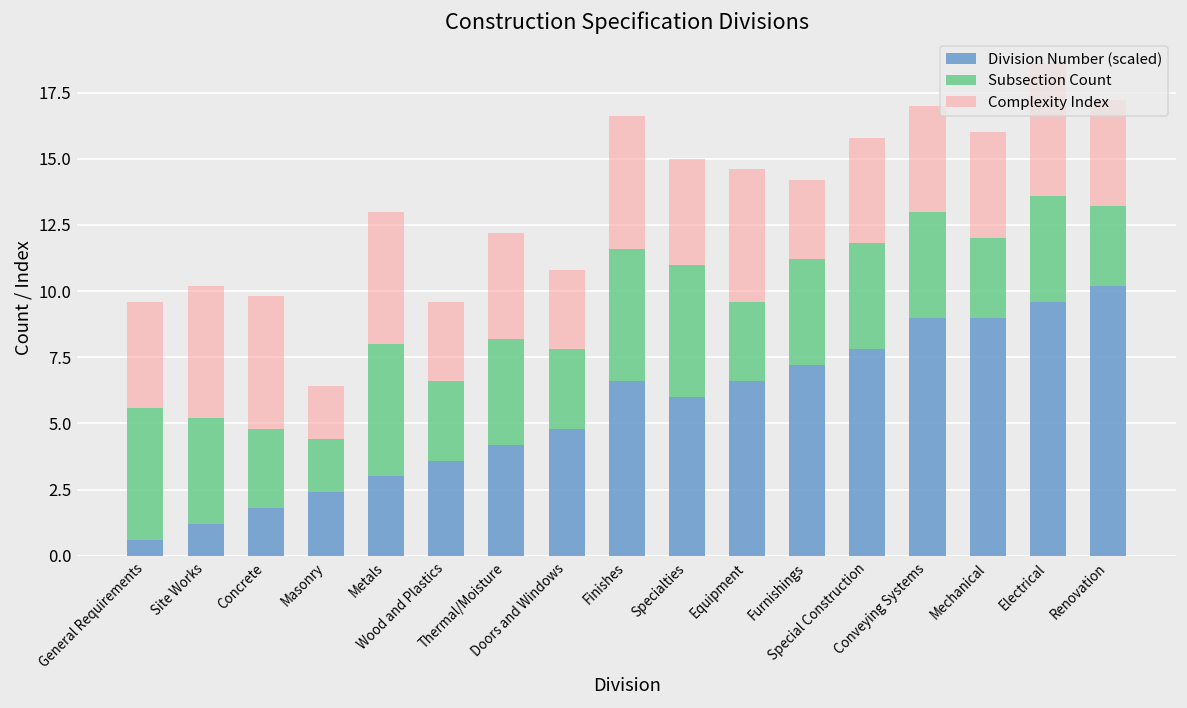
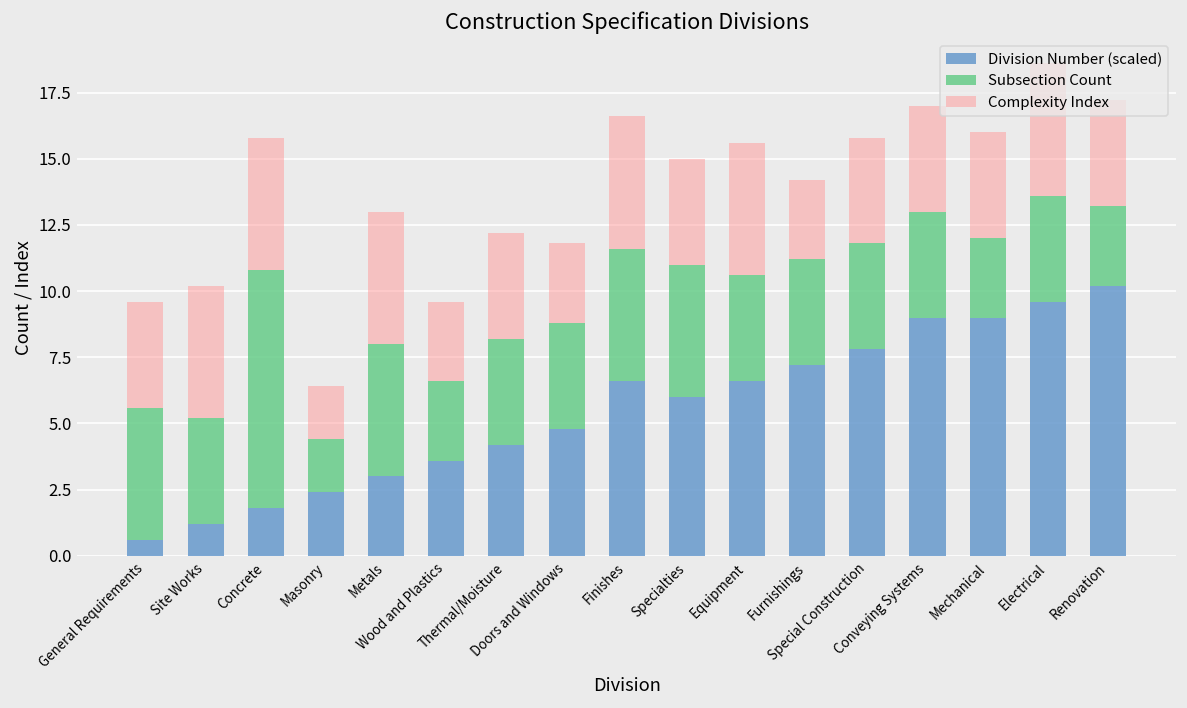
  {
    "Division Number (scaled)": {
      "General Requirements": 0.6,
      "Site Works": 1.2,
      "Concrete": 1.8,
      "Masonry": 2.4,
      "Metals": 3,
      "Wood and Plastics": 3.6,
      "Thermal/Moisture": 4.2,
      "Doors and Windows": 4.8,
      "Finishes": 6.6,
      "Specialties": 6,
      "Equipment": 6.6,
      "Furnishings": 7.2,
      "Special Construction": 7.8,
      "Conveying Systems": 9,
      "Mechanical": 9,
      "Electrical": 9.6,
      "Renovation": 10.2
    },
    "Subsection Count": {
      "General Requirements": 5,
      "Site Works": 4,
-     "Concrete": 3,
+     "Concrete": 9,
      "Masonry": 2,
      "Metals": 5,
      "Wood and Plastics": 3,
      "Thermal/Moisture": 4,
-     "Doors and Windows": 3,
+     "Doors and Windows": 4,
      "Finishes": 5,
      "Specialties": 5,
-     "Equipment": 3,
+     "Equipment": 4,
      "Furnishings": 4,
      "Special Construction": 4,
      "Conveying Systems": 4,
      "Mechanical": 3,
      "Electrical": 4,
      "Renovation": 3
    },
    "Complexity Index": {
      "General Requirements": 4,
      "Site Works": 5,
      "Concrete": 5,
      "Masonry": 2,
      "Metals": 5,
      "Wood and Plastics": 3,
      "Thermal/Moisture": 4,
      "Doors and Windows": 3,
      "Finishes": 5,
      "Specialties": 4,
      "Equipment": 5,
      "Furnishings": 3,
      "Special Construction": 4,
      "Conveying Systems": 4,
      "Mechanical": 4
    }
  }
